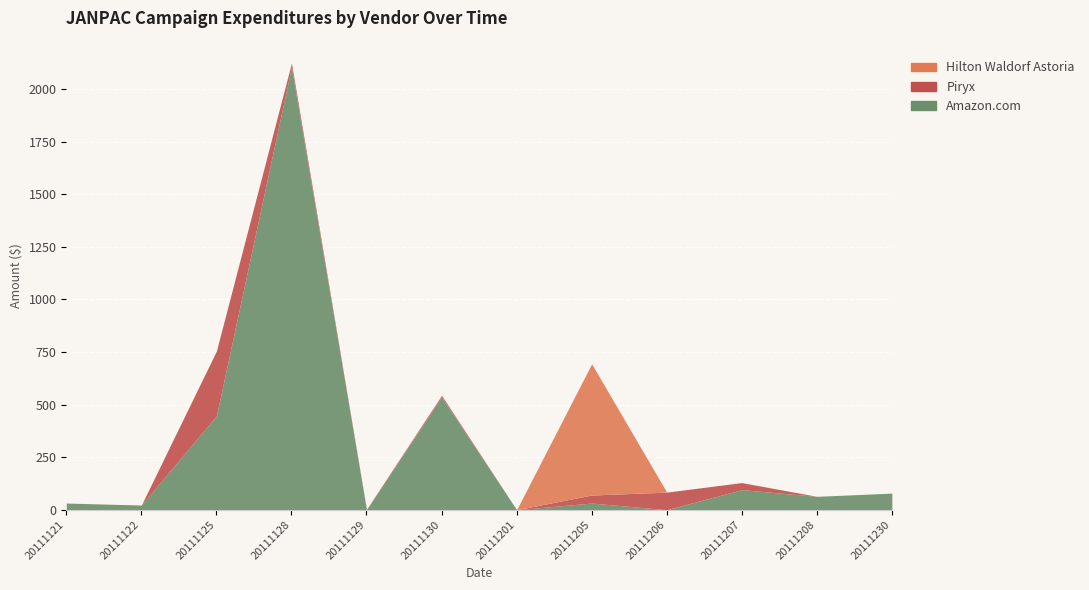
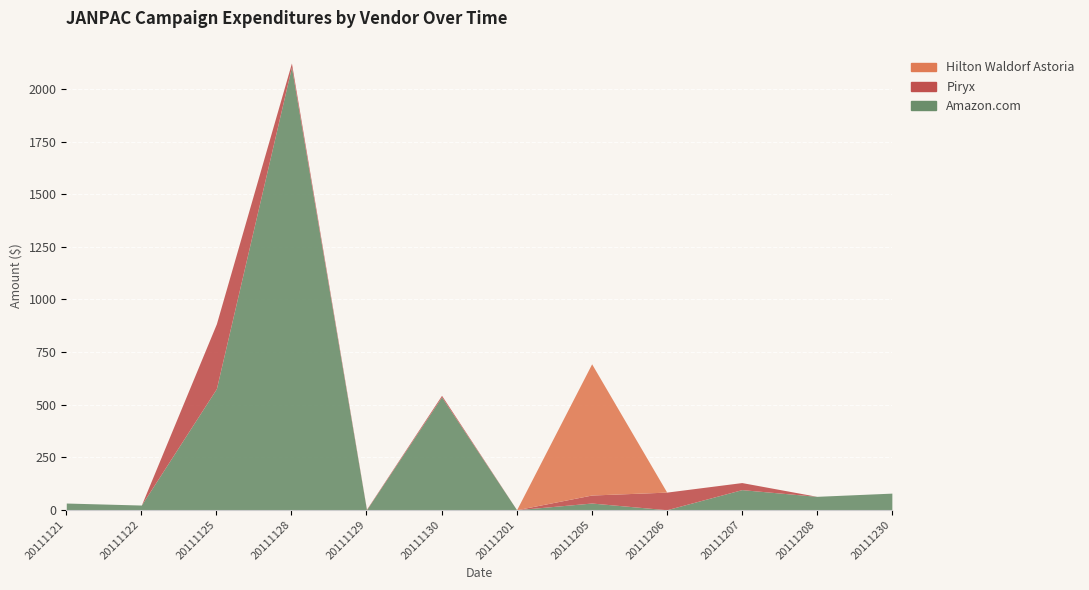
  {
    "Amazon.com": {
-     "20111125": 450,
+     "20111125": 580,
      "20111128": 2110,
      "20111205": 30,
      "20111206": 0,
      "20111207": 100
    }
  }
